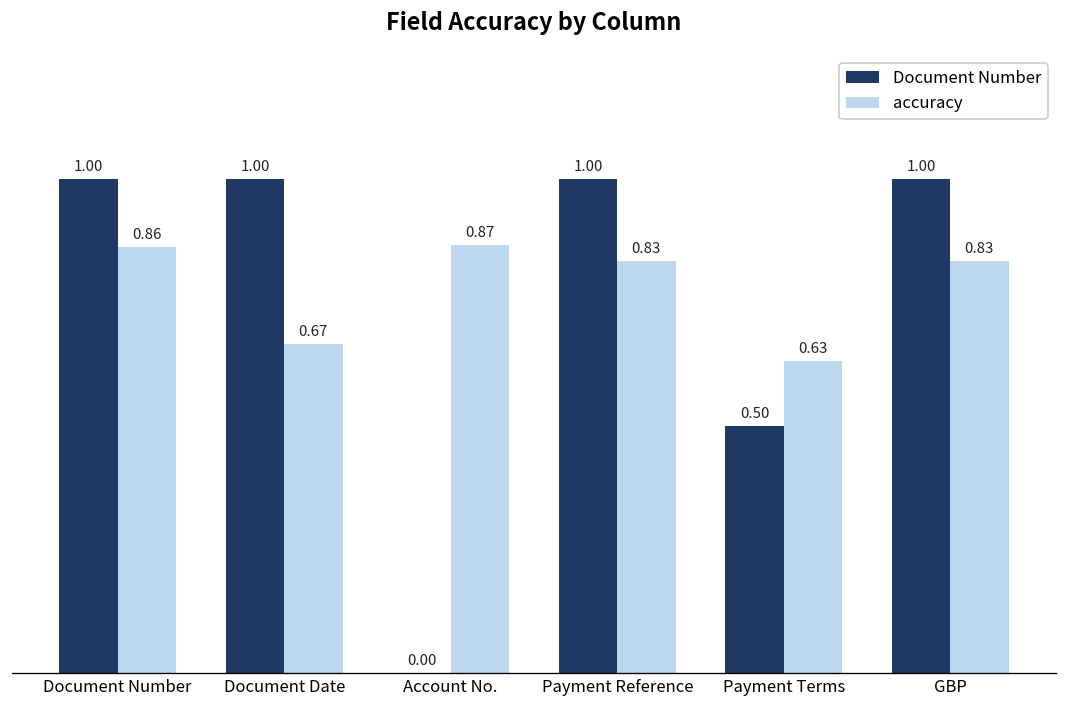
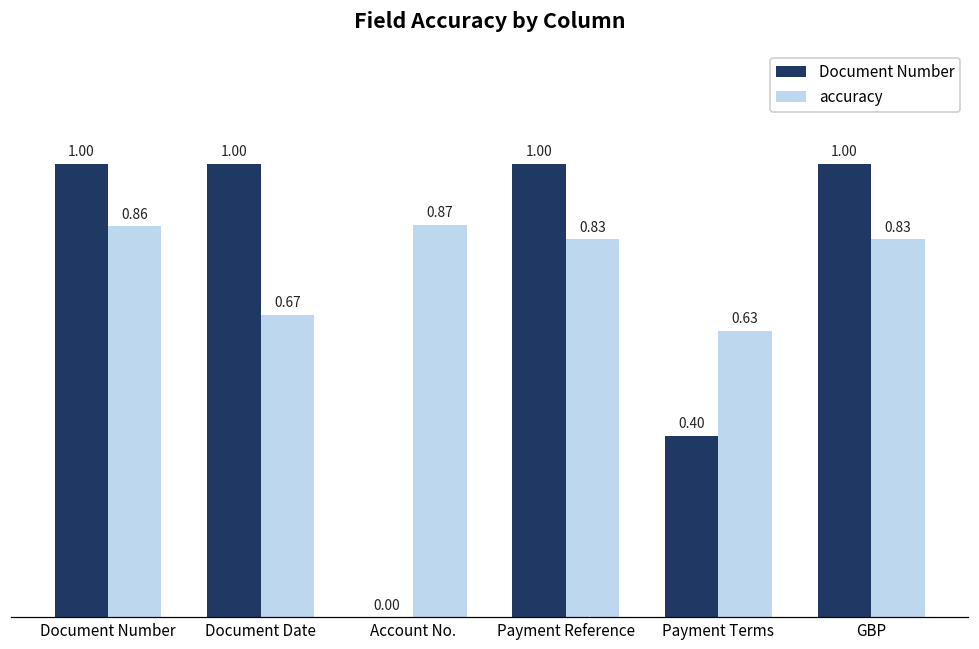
  {
    "Document Number": {
      "Document Number": 1.00,
      "Document Date": 1.00,
      "Account No.": 0.00,
      "Payment Reference": 1.00,
-     "Payment Terms": 0.50,
+     "Payment Terms": 0.40,
      "GBP": 1.00
    },
    "accuracy": {
      "Document Number": 0.86,
      "Document Date": 0.67,
      "Account No.": 0.87,
      "Payment Reference": 0.83,
      "Payment Terms": 0.63,
      "GBP": 0.83
    }
  }
